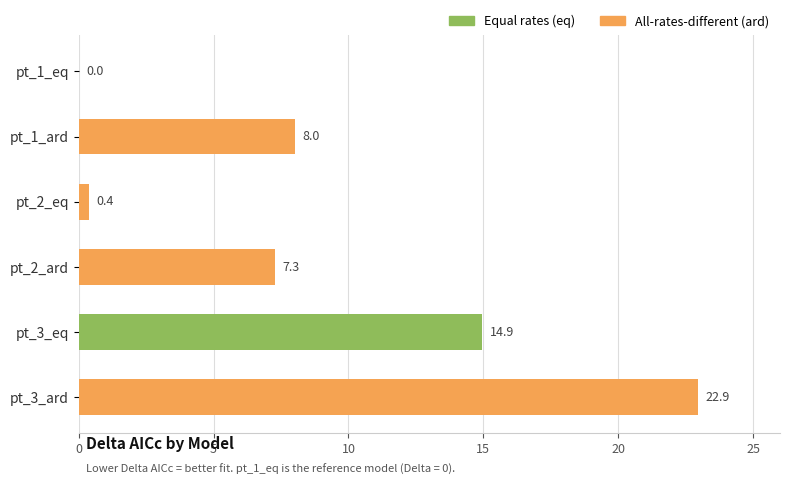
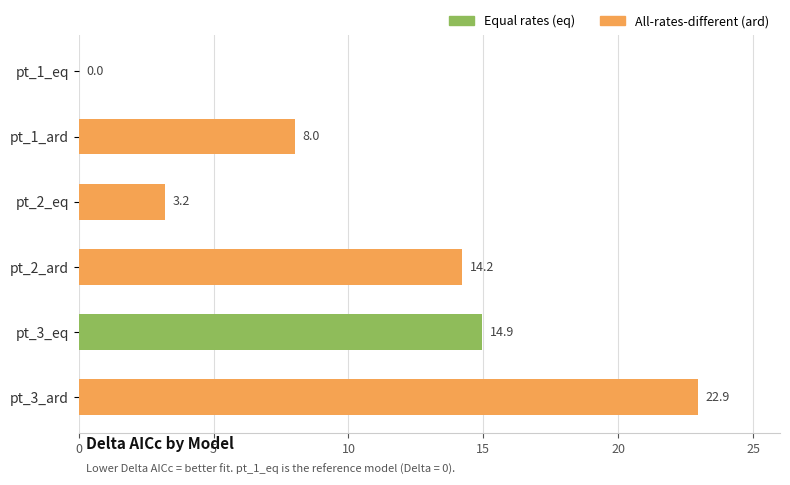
  {
    "pt_1_eq": 0.0,
    "pt_1_ard": 8.0,
-   "pt_2_eq": 0.4,
-   "pt_2_ard": 7.3,
+   "pt_2_eq": 3.2,
+   "pt_2_ard": 14.2,
    "pt_3_eq": 14.9,
    "pt_3_ard": 22.9
  }
